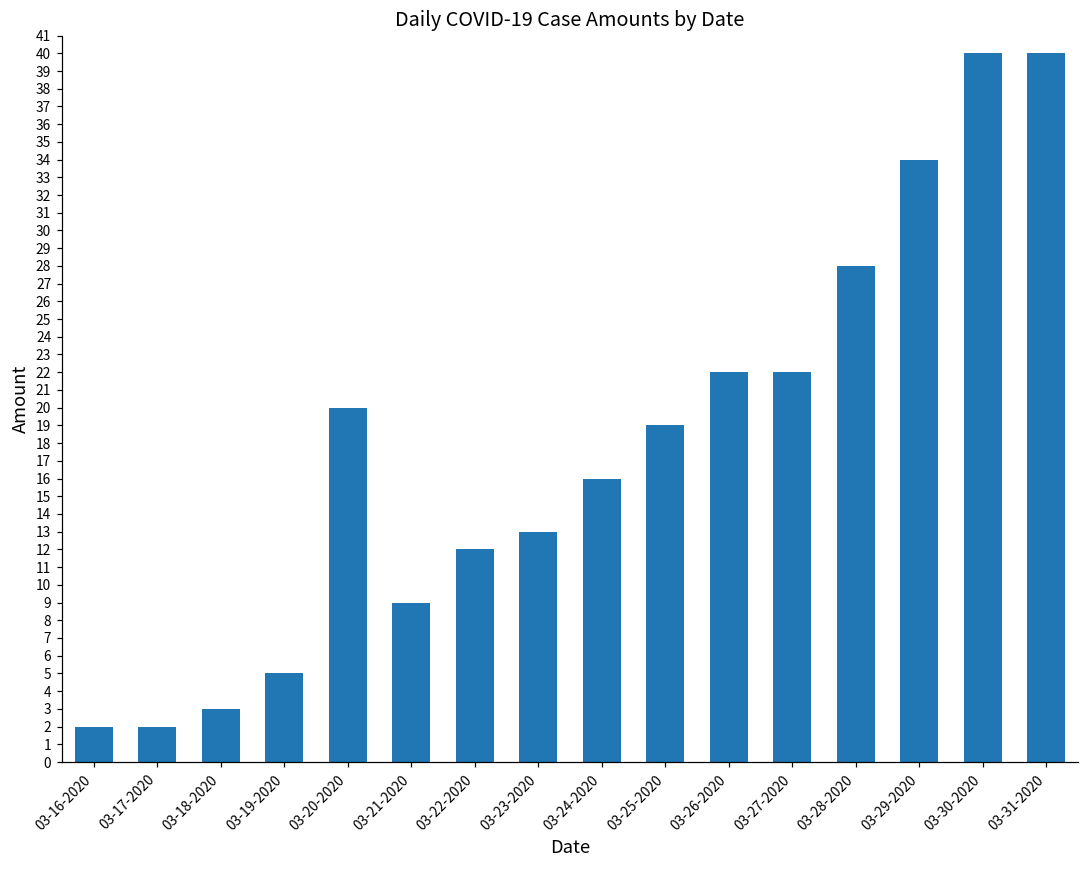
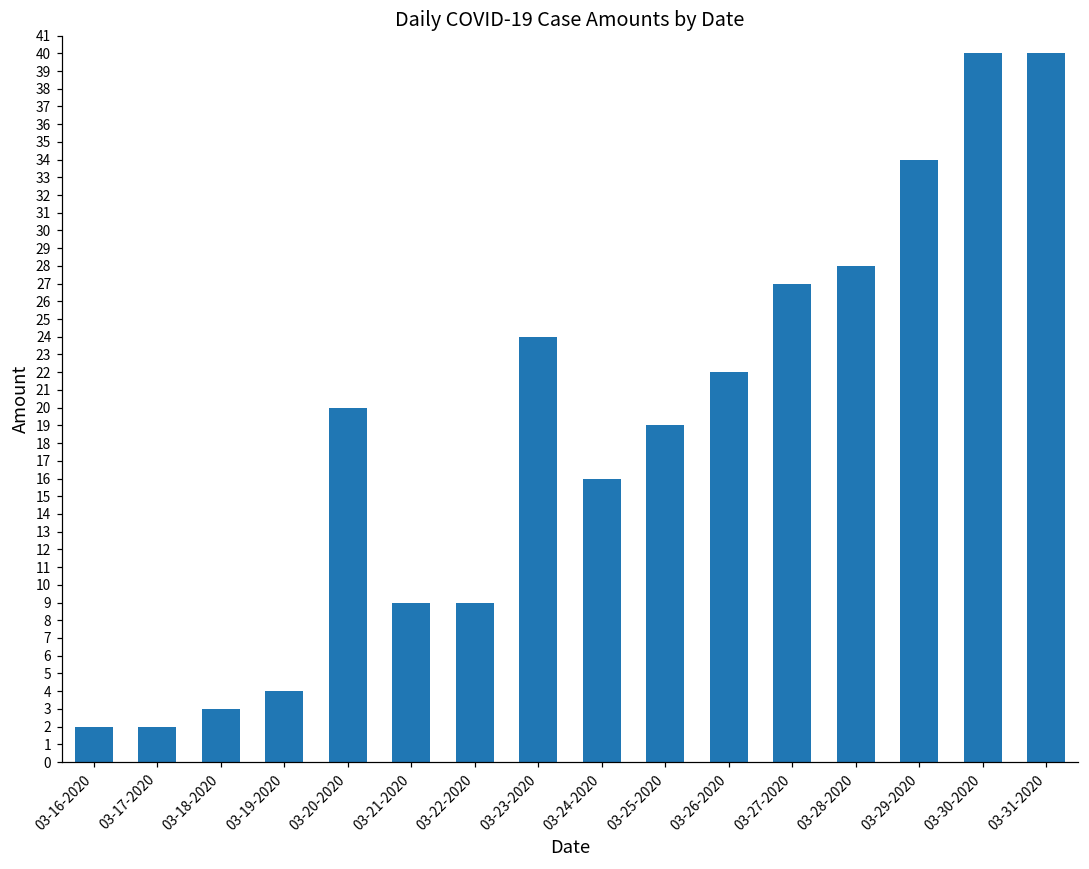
  {
    "03-16-2020": 2,
    "03-17-2020": 2,
    "03-18-2020": 3,
-   "03-19-2020": 5,
+   "03-19-2020": 4,
    "03-20-2020": 20,
    "03-21-2020": 9,
-   "03-22-2020": 12,
-   "03-23-2020": 13,
+   "03-22-2020": 9,
+   "03-23-2020": 24,
    "03-24-2020": 16,
    "03-25-2020": 19,
    "03-26-2020": 22,
-   "03-27-2020": 22,
+   "03-27-2020": 27,
    "03-28-2020": 28,
    "03-29-2020": 34,
    "03-30-2020": 40,
    "03-31-2020": 40
  }
